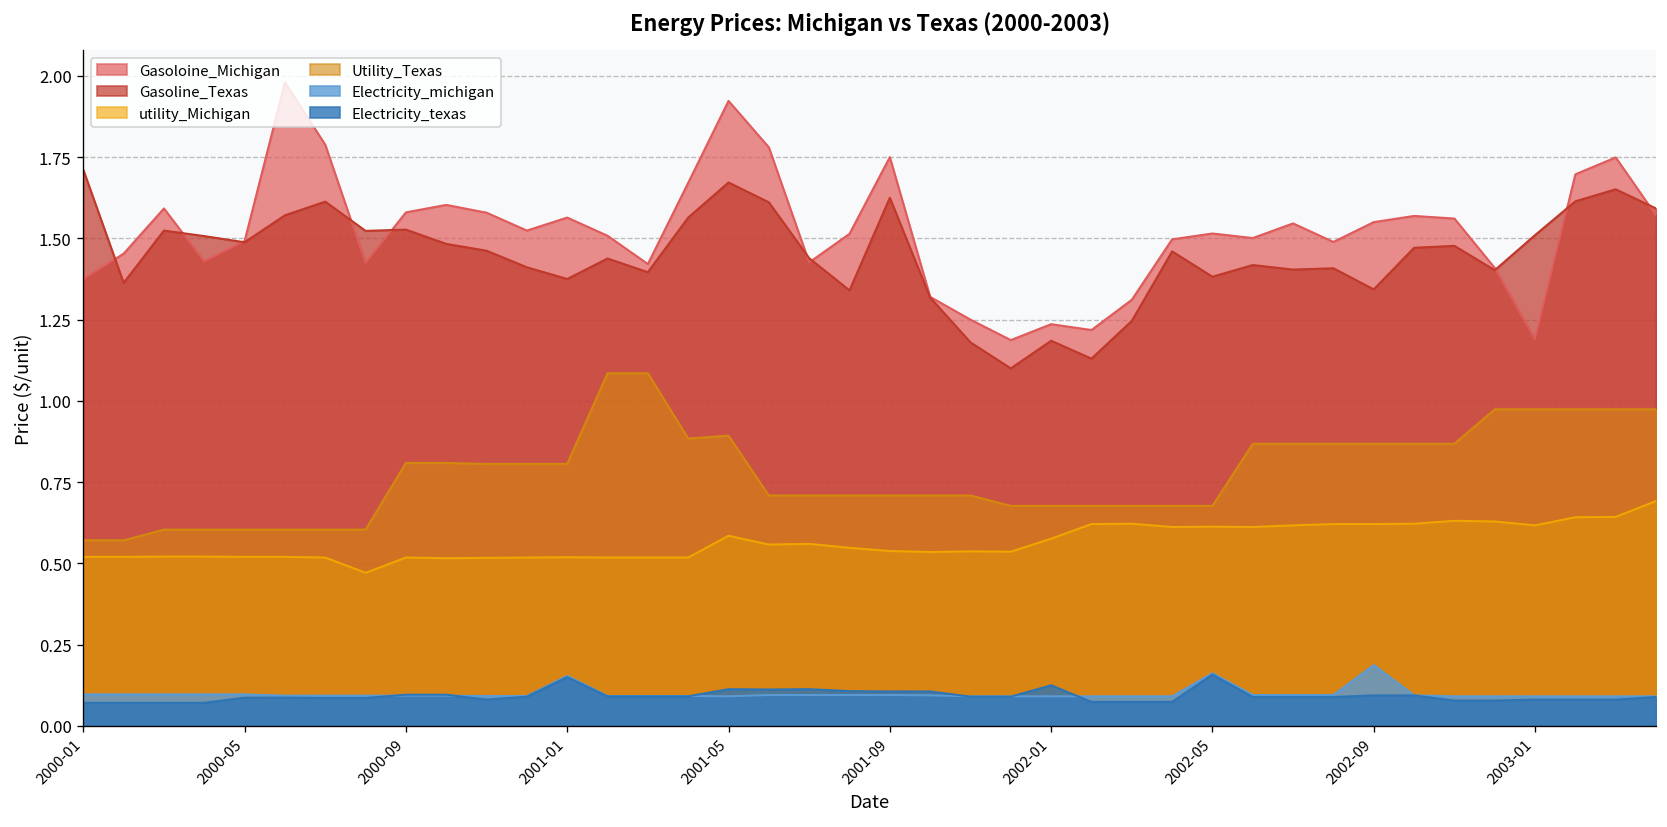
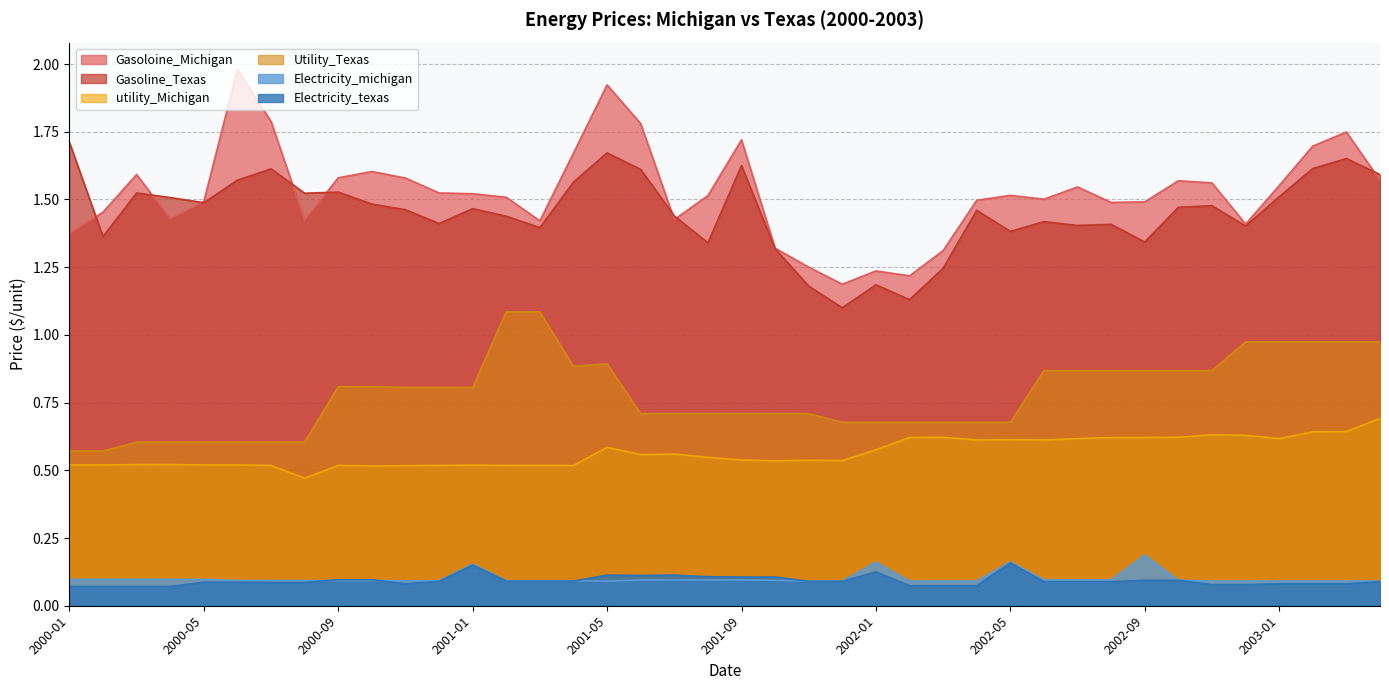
  {
    "Gasoloine_Michigan": {
      "2000-01": 1.37,
      "2000-09": 1.58,
-     "2001-01": 1.56,
+     "2001-01": 1.52,
      "2001-05": 1.92,
-     "2001-09": 1.75,
+     "2001-09": 1.72,
      "2002-01": 1.24,
      "2002-05": 1.52,
-     "2002-09": 1.55,
-     "2003-01": 1.19
+     "2002-09": 1.49,
+     "2003-01": 1.55
    },
    "Gasoline_Texas": {
      "2000-01": 1.71,
      "2000-09": 1.53,
-     "2001-01": 1.38,
+     "2001-01": 1.47,
      "2001-05": 1.67,
      "2001-09": 1.63,
      "2002-01": 1.19,
      "2002-05": 1.38,
      "2002-09": 1.34,
      "2003-01": 1.51
    },
    "Electricity_michigan": {
      "2000-01": 0.10,
      "2000-05": 0.10,
      "2001-05": 0.09,
      "2001-09": 0.10,
-     "2002-01": 0.09,
+     "2002-01": 0.16,
      "2002-09": 0.19,
      "2003-01": 0.09
    },
    "Electricity_texas": {
      "2000-01": 0.07,
      "2000-05": 0.09,
      "2001-05": 0.11,
      "2001-09": 0.11,
      "2002-01": 0.13,
      "2002-09": 0.09,
      "2003-01": 0.08
    }
  }
